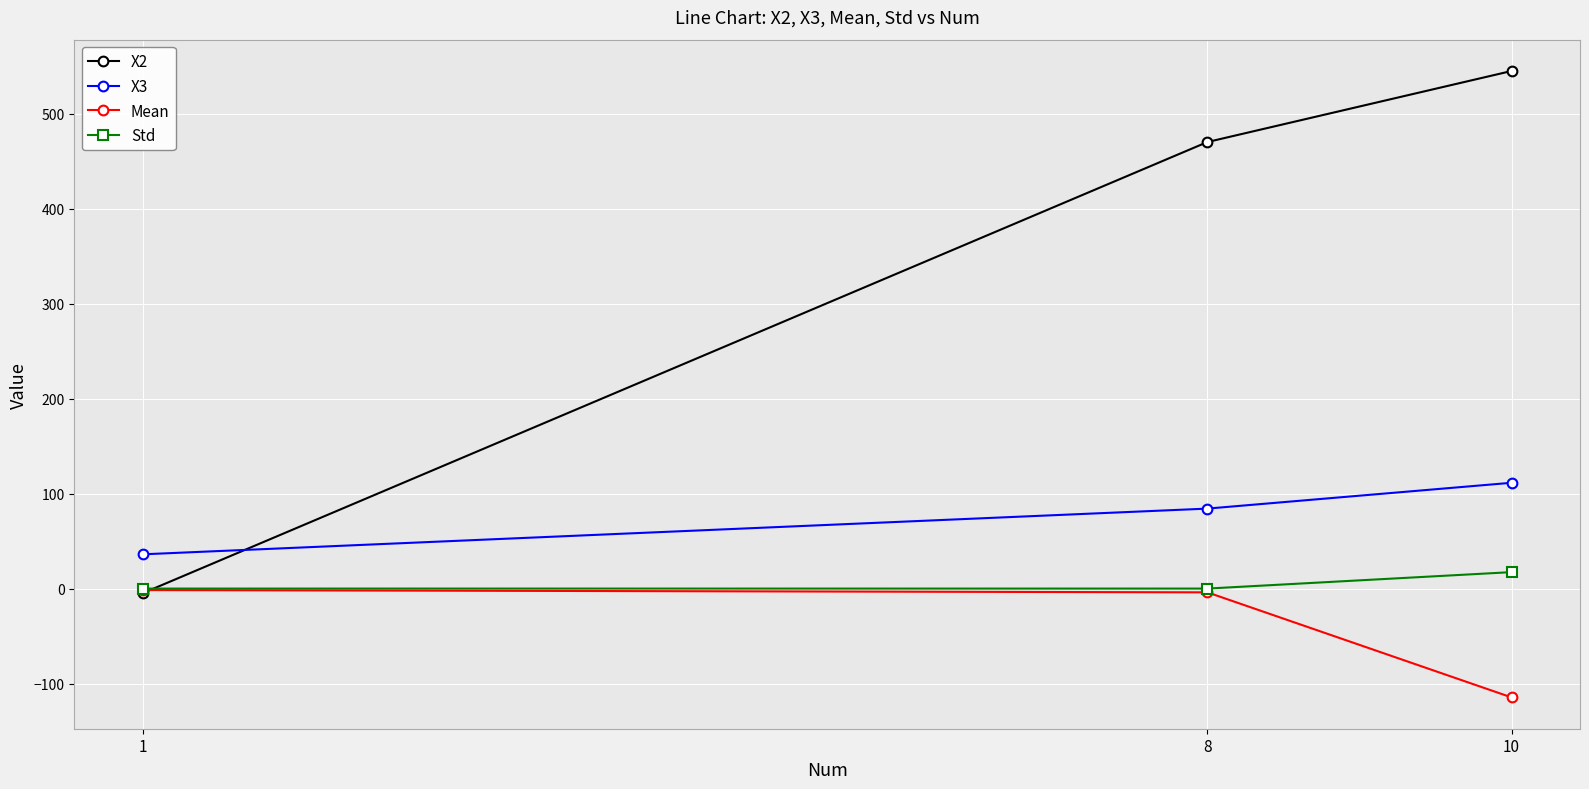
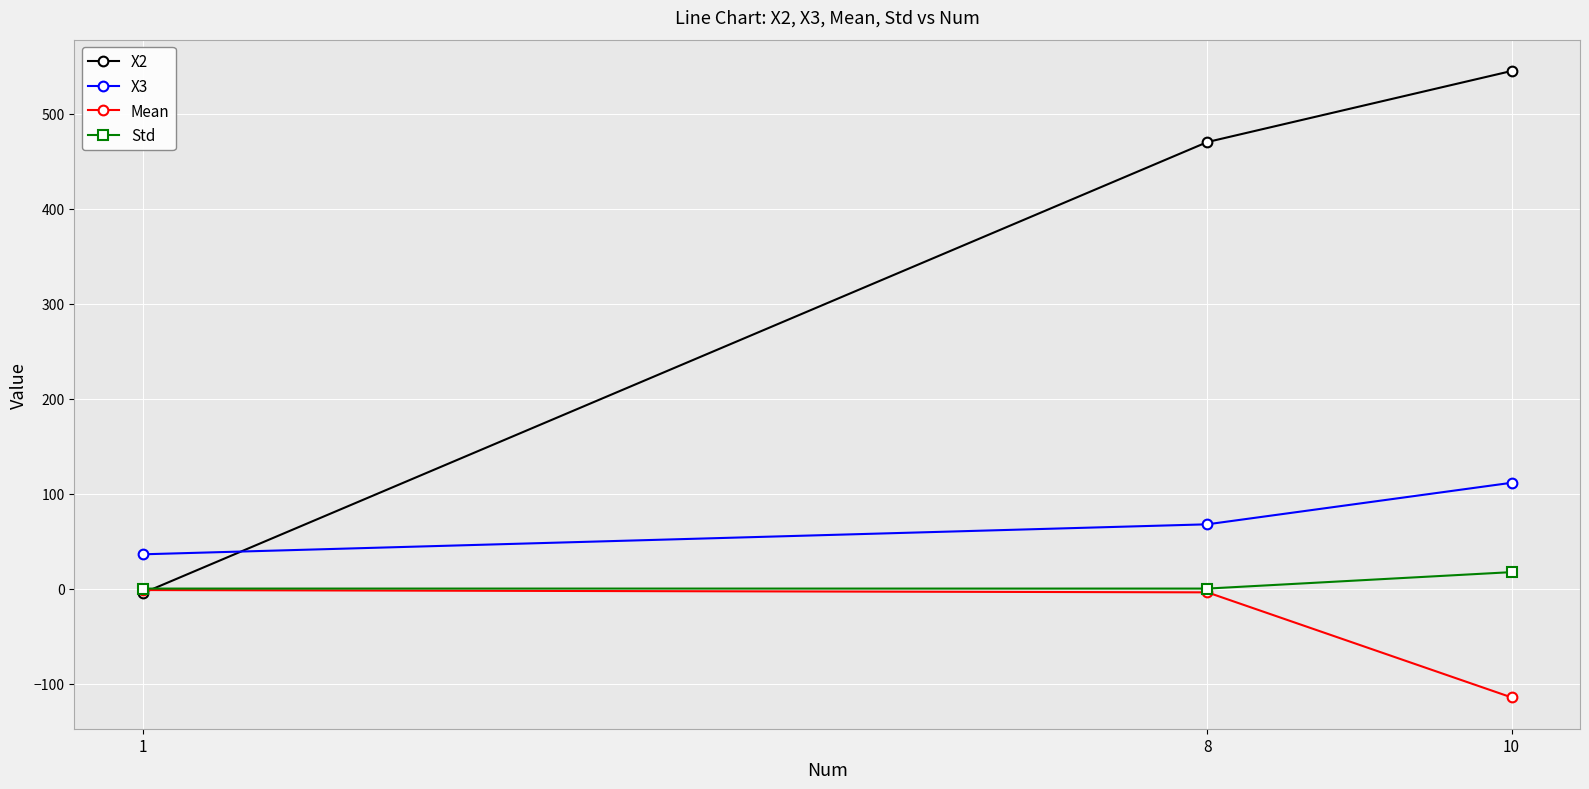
  {
    "X2": {
      "1": 0,
      "8": 470,
      "10": 550
    },
    "X3": {
      "1": 40,
-     "8": 80,
+     "8": 70,
      "10": 110
    },
    "Mean": {
      "8": 0,
      "10": -110
    },
    "Std": {
      "8": 0,
      "10": 20
    }
  }
